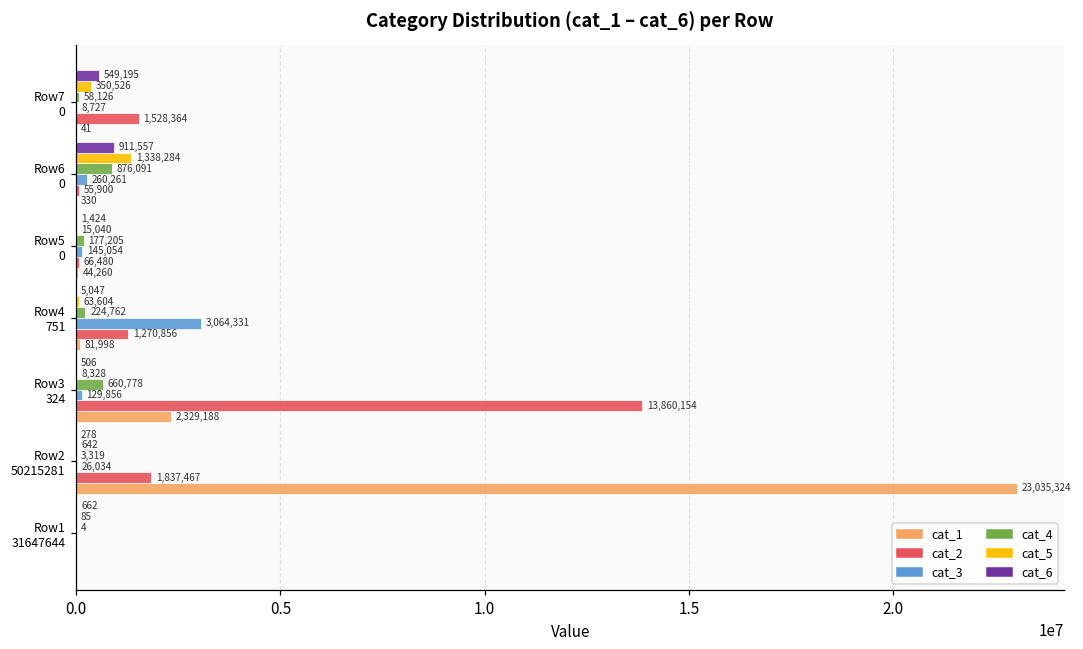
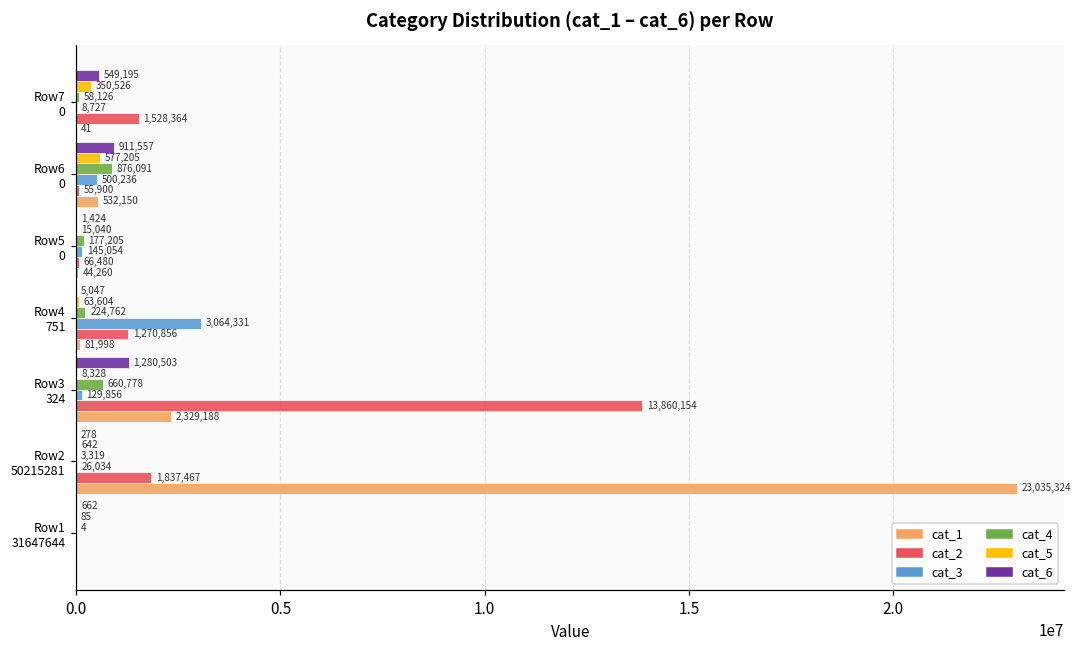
  {
    "cat_1": {
      "Row7 0": "41",
-     "Row6 0": "330",
+     "Row6 0": "532,150",
      "Row5 0": "44,260",
      "Row4 751": "81,998",
      "Row3 324": "2,329,188",
      "Row2 50215281": "23,035,324"
    },
    "cat_2": {
      "Row7 0": "1,528,364",
      "Row6 0": "55,900",
      "Row5 0": "66,480",
      "Row4 751": "1,270,856",
      "Row3 324": "13,860,154",
      "Row2 50215281": "1,837,467"
    },
    "cat_3": {
      "Row7 0": "8,727",
-     "Row6 0": "260,261",
+     "Row6 0": "500,236",
      "Row5 0": "145,054",
      "Row4 751": "3,064,331",
      "Row3 324": "129,856",
      "Row2 50215281": "26,034"
    },
    "cat_4": {
      "Row7 0": "58,126",
      "Row6 0": "876,091",
      "Row5 0": "177,205",
      "Row4 751": "224,762",
      "Row3 324": "660,778",
      "Row2 50215281": "3,319",
      "Row1 31647644": "4"
    },
    "cat_5": {
      "Row7 0": "350,526",
-     "Row6 0": "1,338,284",
+     "Row6 0": "577,205",
      "Row5 0": "15,040",
      "Row4 751": "63,604",
      "Row3 324": "8,328",
      "Row2 50215281": "642",
      "Row1 31647644": "85"
    },
    "cat_6": {
      "Row7 0": "549,195",
      "Row6 0": "911,557",
      "Row5 0": "1,424",
      "Row4 751": "5,047",
-     "Row3 324": "506",
+     "Row3 324": "1,280,503",
      "Row2 50215281": "278",
      "Row1 31647644": "662"
    }
  }
